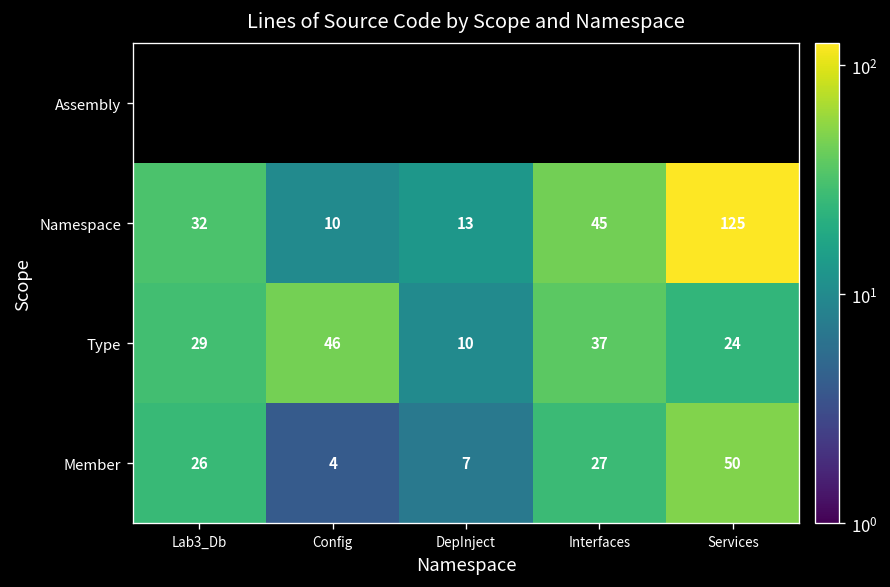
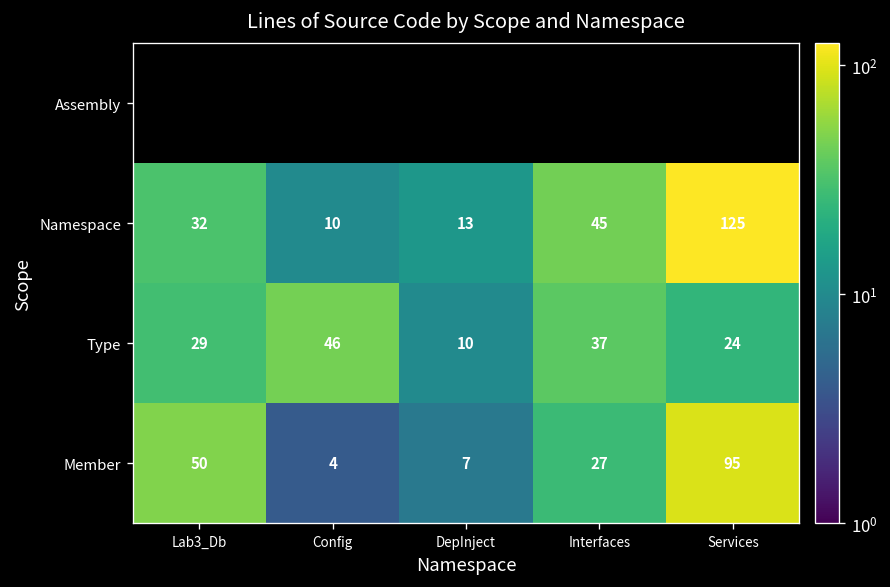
  {
    "Namespace": {
      "Lab3_Db": 32,
      "Config": 10,
      "DepInject": 13,
      "Interfaces": 45,
      "Services": 125
    },
    "Type": {
      "Lab3_Db": 29,
      "Config": 46,
      "DepInject": 10,
      "Interfaces": 37,
      "Services": 24
    },
    "Member": {
-     "Lab3_Db": 26,
+     "Lab3_Db": 50,
      "Config": 4,
      "DepInject": 7,
      "Interfaces": 27,
-     "Services": 50
+     "Services": 95
    }
  }
